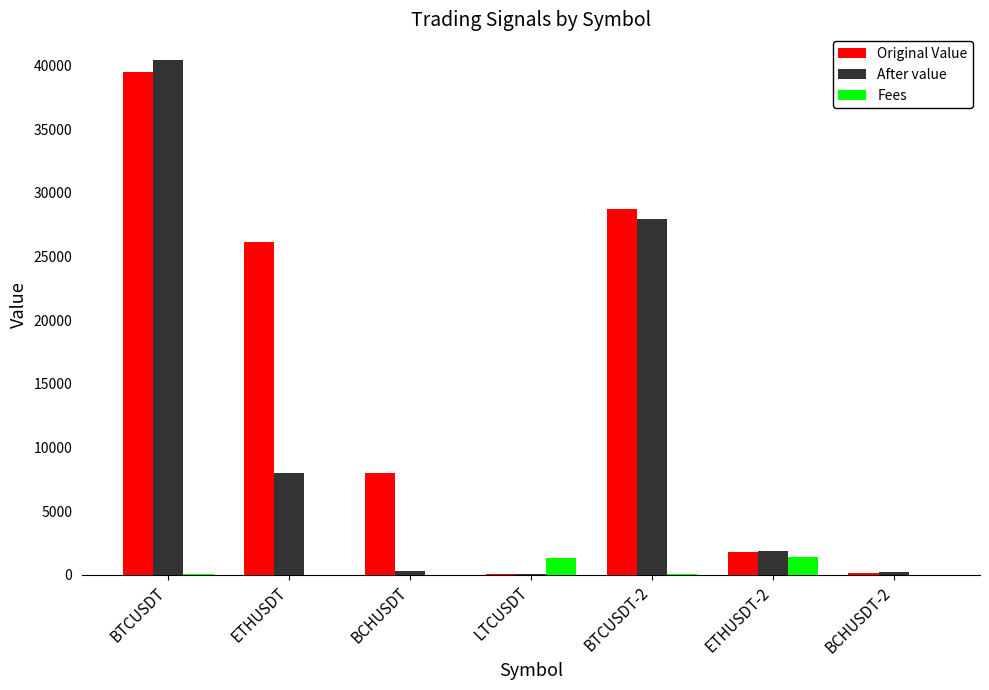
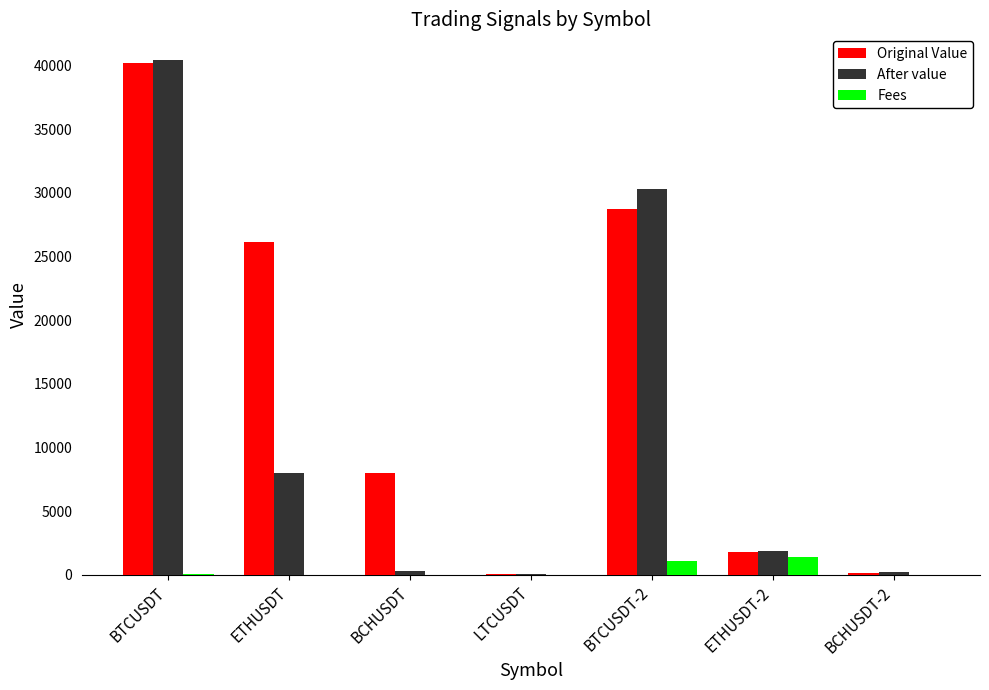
  {
    "Original Value": {
-     "BTCUSDT": 39500,
+     "BTCUSDT": 40200,
      "ETHUSDT": 26200,
      "BCHUSDT": 8000,
      "BTCUSDT-2": 28700,
      "ETHUSDT-2": 1800
    },
    "After value": {
      "BTCUSDT": 40400,
      "ETHUSDT": 8000,
      "BCHUSDT": 300,
-     "BTCUSDT-2": 27900,
+     "BTCUSDT-2": 30300,
      "ETHUSDT-2": 1900,
      "BCHUSDT-2": 200
    },
    "Fees": {
-     "LTCUSDT": 1300,
-     "BTCUSDT-2": 100,
+     "LTCUSDT": 0,
+     "BTCUSDT-2": 1100,
      "ETHUSDT-2": 1400
    }
  }
